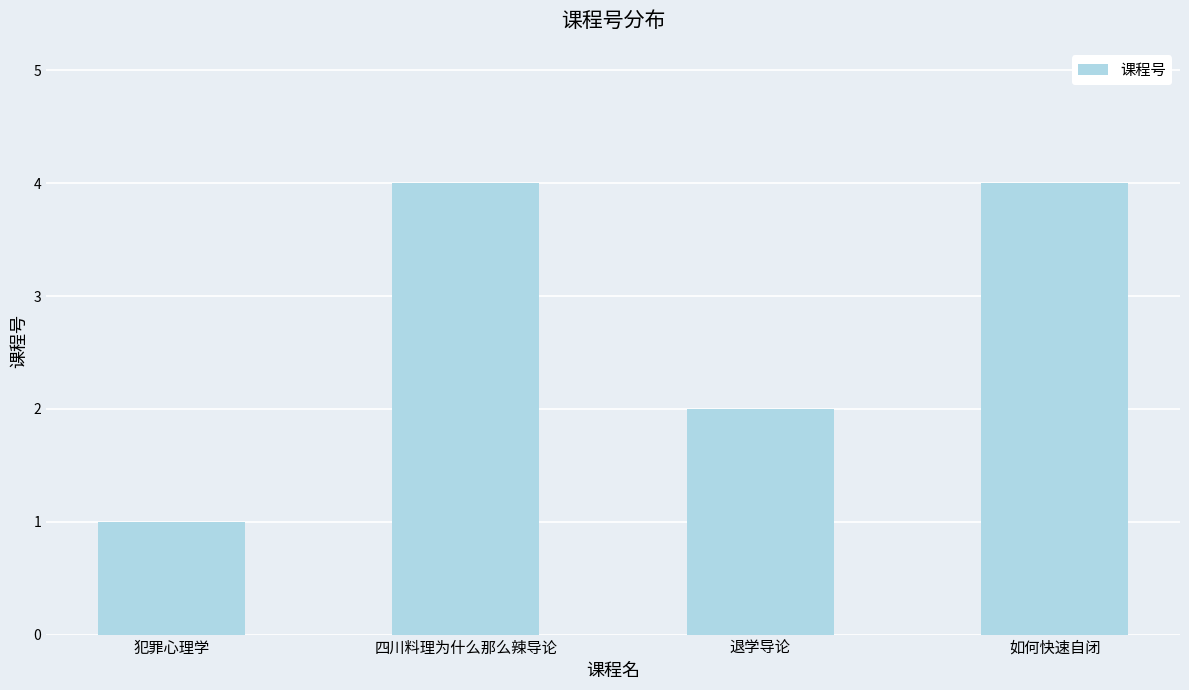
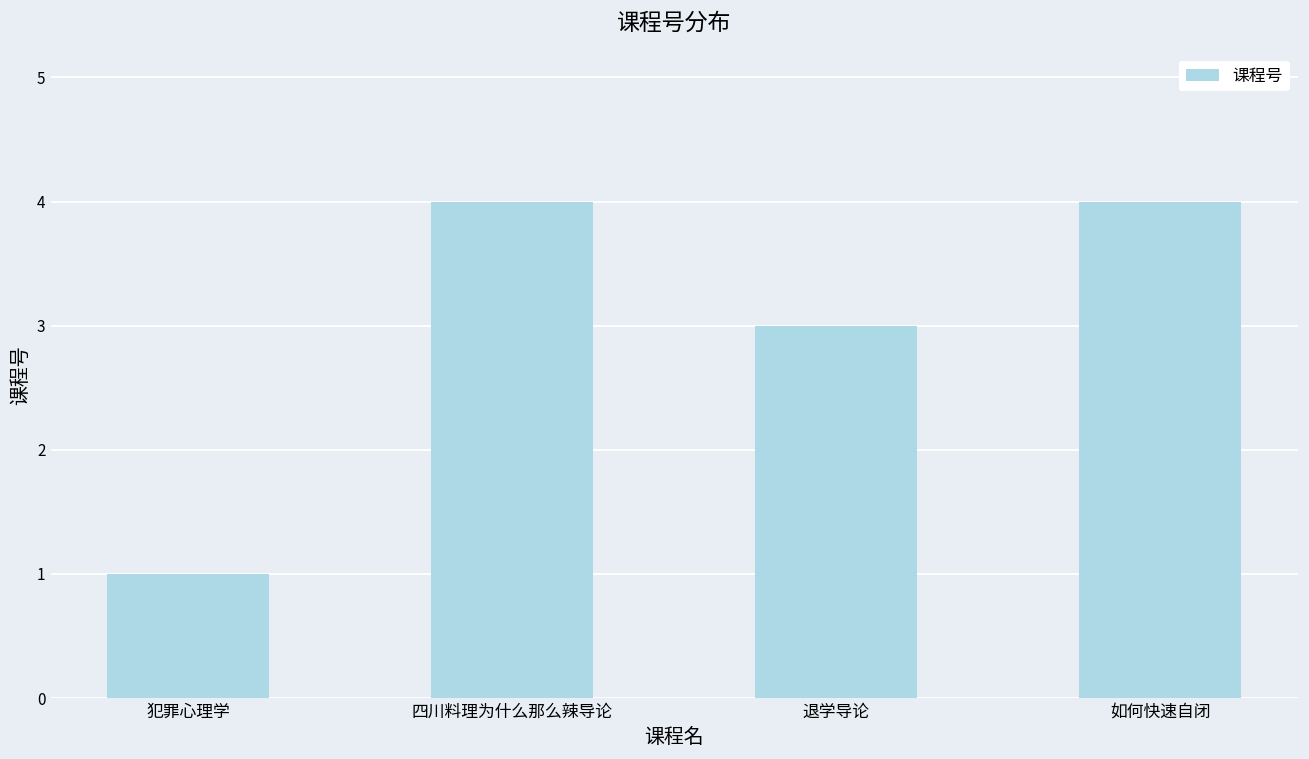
  {
    "犯罪心理学": 1,
    "四川料理为什么那么辣导论": 4,
-   "退学导论": 2,
+   "退学导论": 3,
    "如何快速自闭": 4
  }
